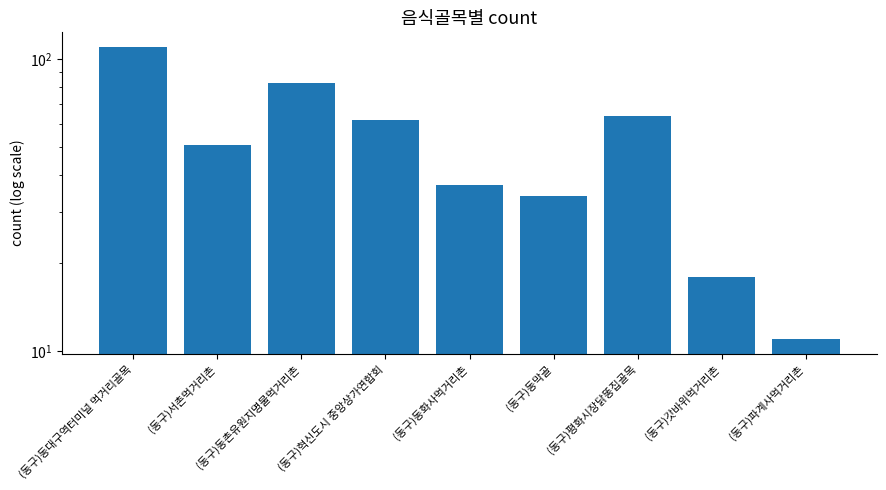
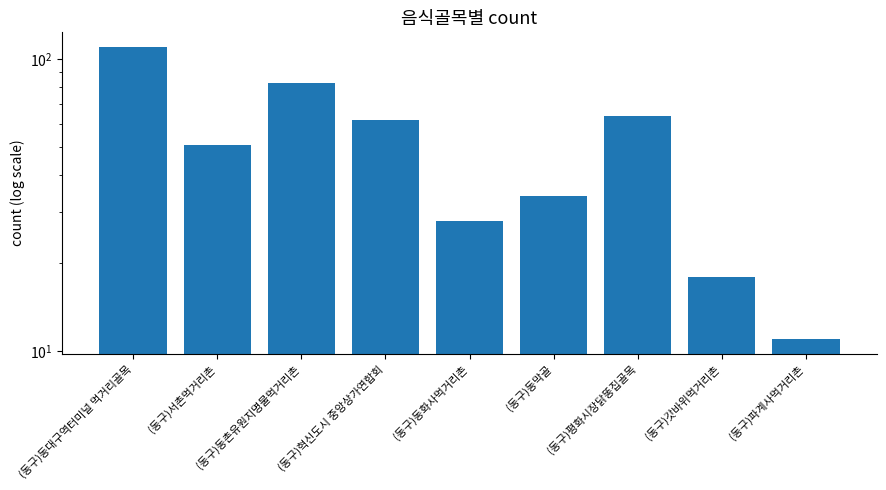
  {
    "(동구)동대구역터미널 먹거리골목": 110,
    "(동구)서촌먹거리촌": 51,
    "(동구)동촌유원지명물먹거리촌": 83,
    "(동구)혁신도시 중앙상가연합회": 62,
-   "(동구)동화사먹거리촌": 37,
+   "(동구)동화사먹거리촌": 28,
    "(동구)동막골": 34,
    "(동구)평화시장닭똥집골목": 64,
    "(동구)갓바위먹거리촌": 18,
    "(동구)파계사먹거리촌": 11
  }
